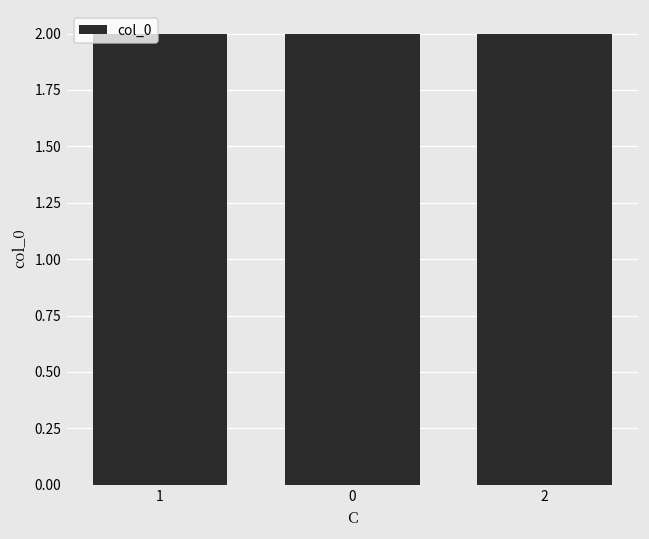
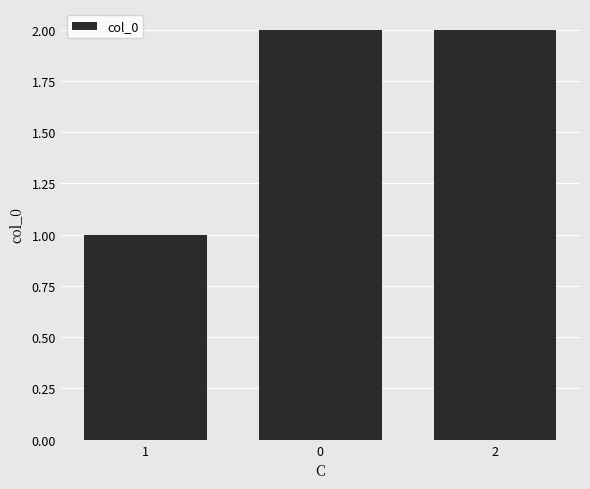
  {
-   "1": 2,
+   "1": 1,
    "0": 2,
    "2": 2
  }
